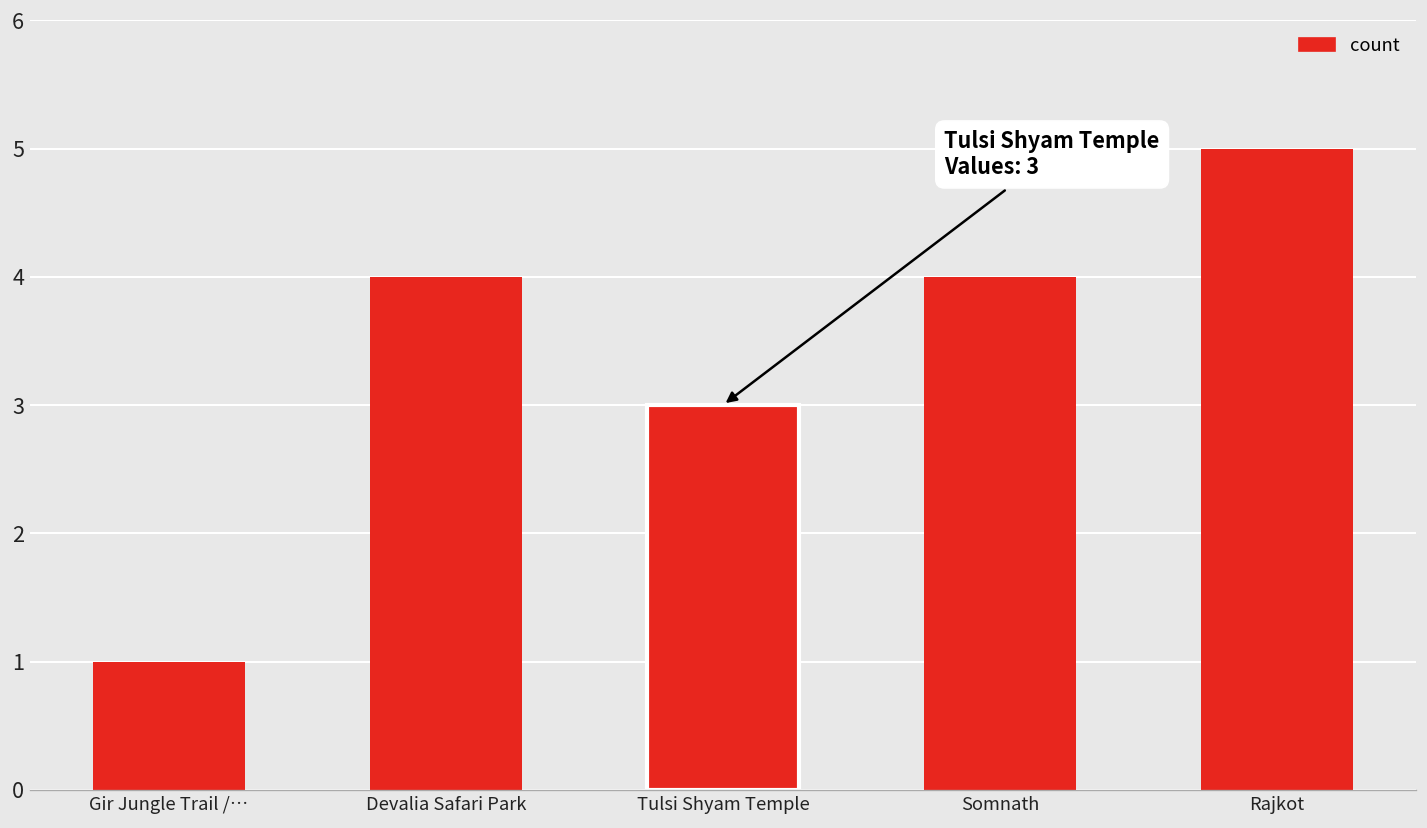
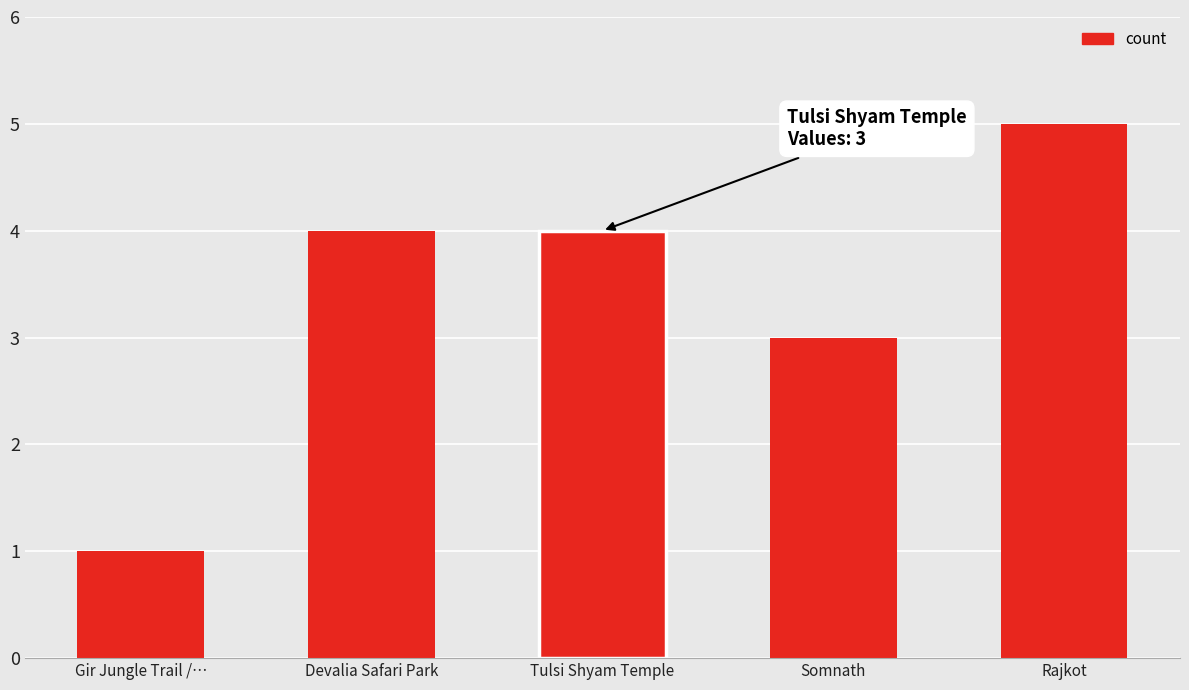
  {
    "Gir Jungle Trail /…": 1,
    "Devalia Safari Park": 4,
-   "Tulsi Shyam Temple": 3,
-   "Somnath": 4,
+   "Tulsi Shyam Temple": 4,
+   "Somnath": 3,
    "Rajkot": 5
  }
